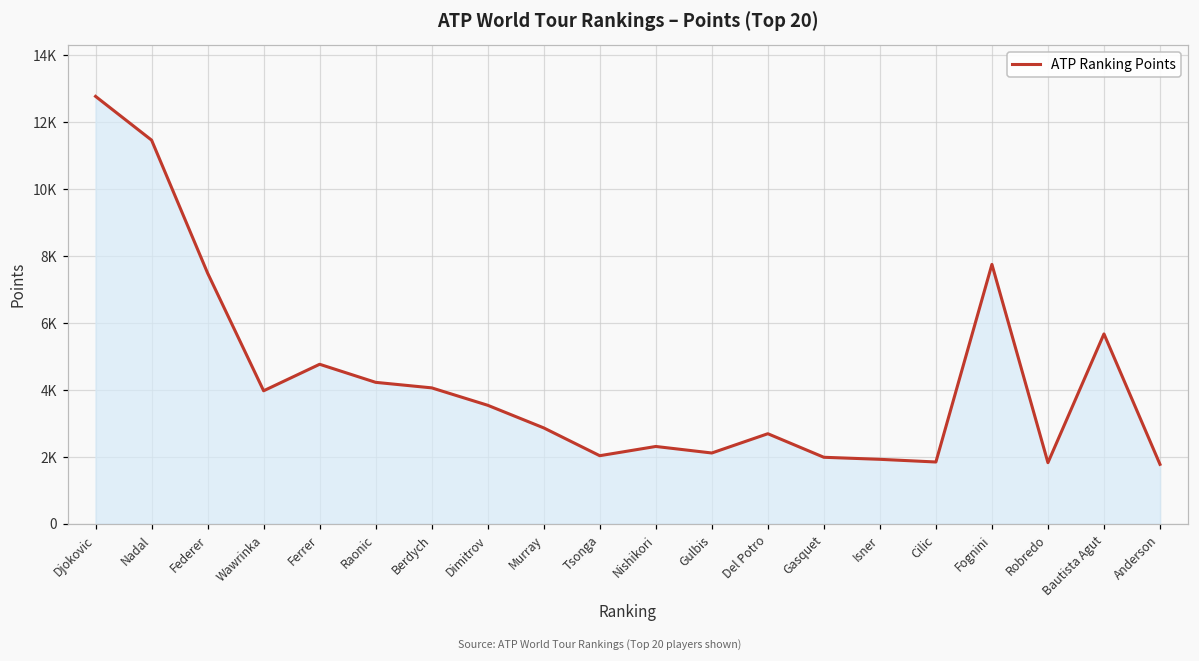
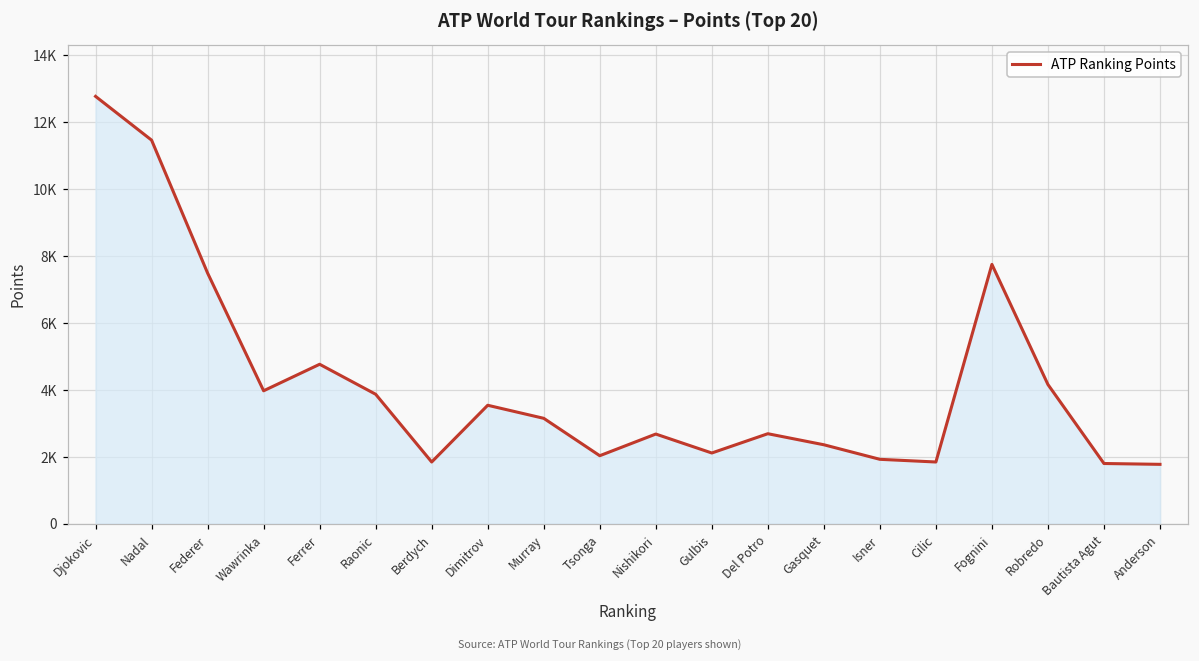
  {
    "Djokovic": 12800,
    "Nadal": 11500,
    "Federer": 7500,
    "Wawrinka": 4000,
    "Ferrer": 4800,
-   "Raonic": 4200,
-   "Berdych": 4100,
+   "Raonic": 3900,
+   "Berdych": 1800,
    "Dimitrov": 3500,
-   "Murray": 2900,
+   "Murray": 3200,
    "Tsonga": 2000,
-   "Nishikori": 2300,
+   "Nishikori": 2700,
    "Gulbis": 2100,
    "Del Potro": 2700,
-   "Gasquet": 2000,
+   "Gasquet": 2400,
    "Isner": 1900,
    "Cilic": 1800,
    "Fognini": 7700,
-   "Robredo": 1800,
-   "Bautista Agut": 5700,
+   "Robredo": 4200,
+   "Bautista Agut": 1800,
    "Anderson": 1800
  }
